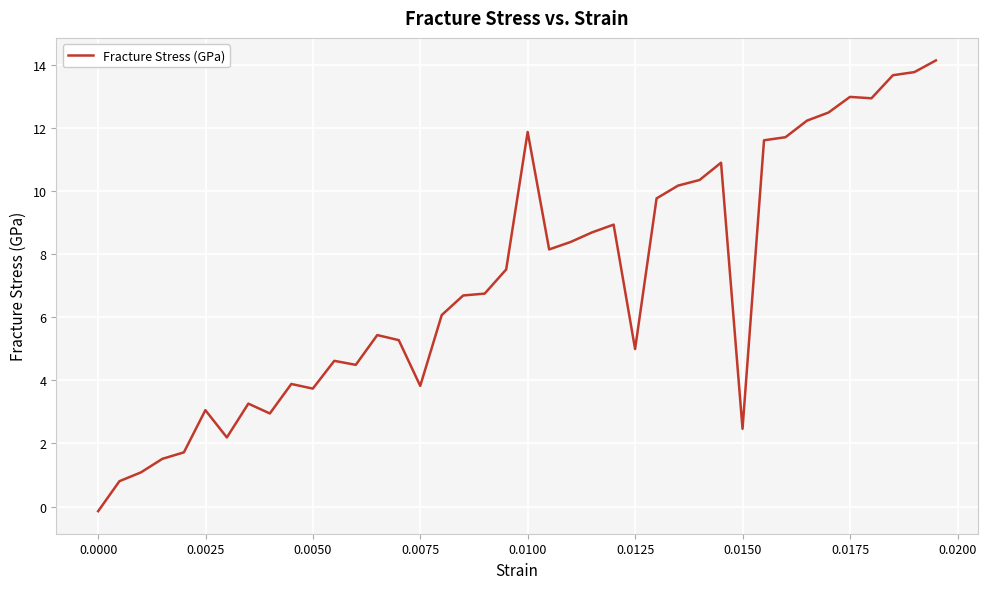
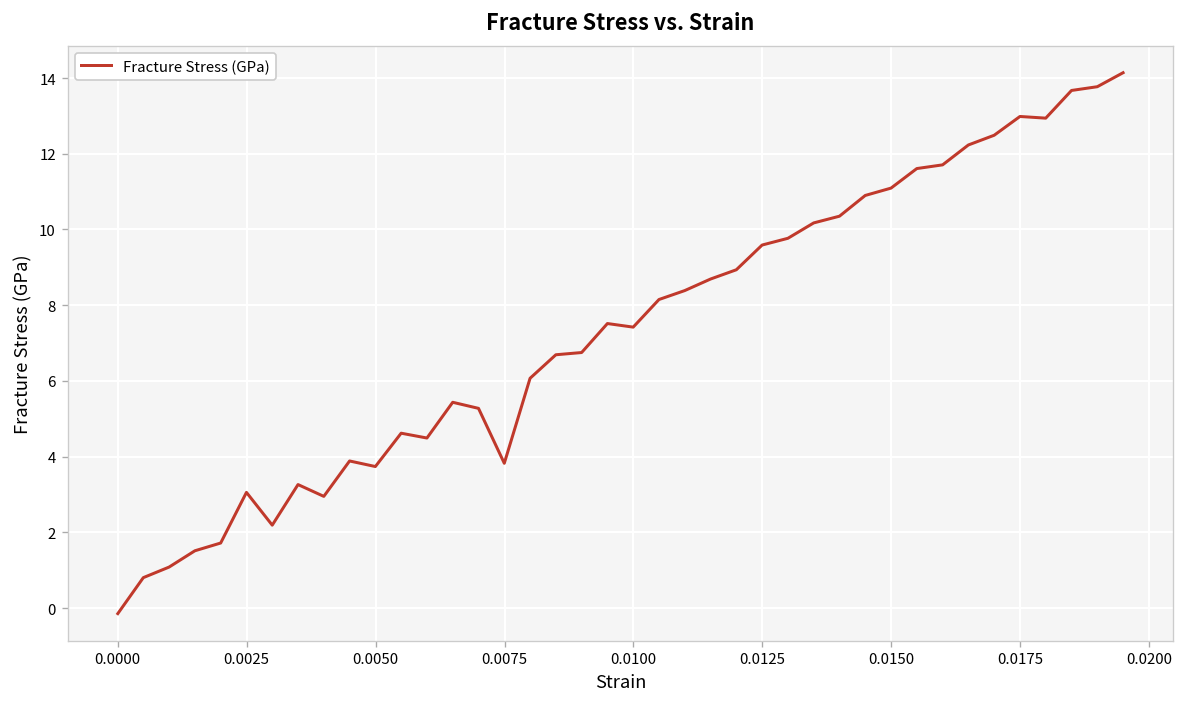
  {
    "0.0000": -0.1,
    "0.0025": 3.1,
    "0.0050": 3.7,
    "0.0075": 3.8,
-   "0.0100": 11.9,
-   "0.0125": 5.0,
-   "0.0150": 2.5,
+   "0.0100": 7.4,
+   "0.0125": 9.6,
+   "0.0150": 11.1,
    "0.0175": 13.0
  }
